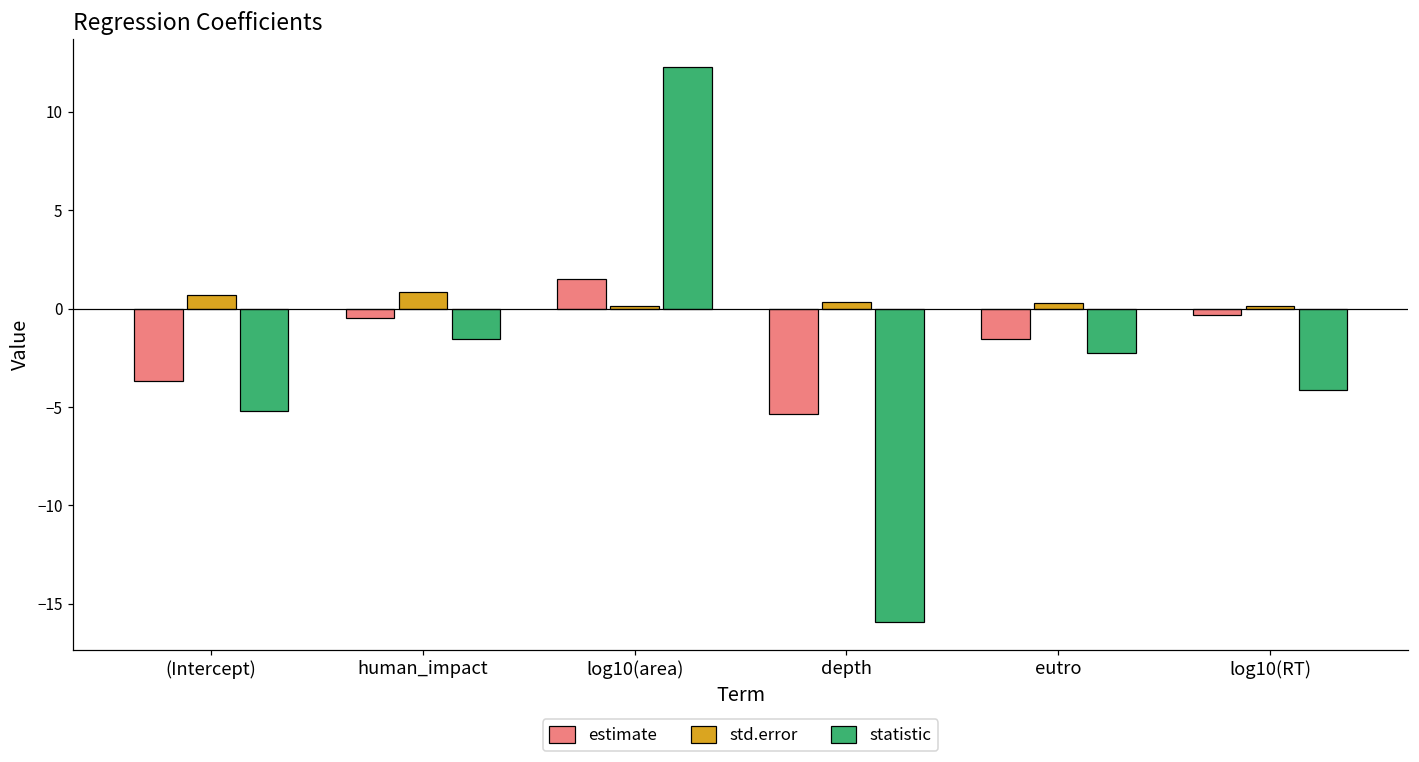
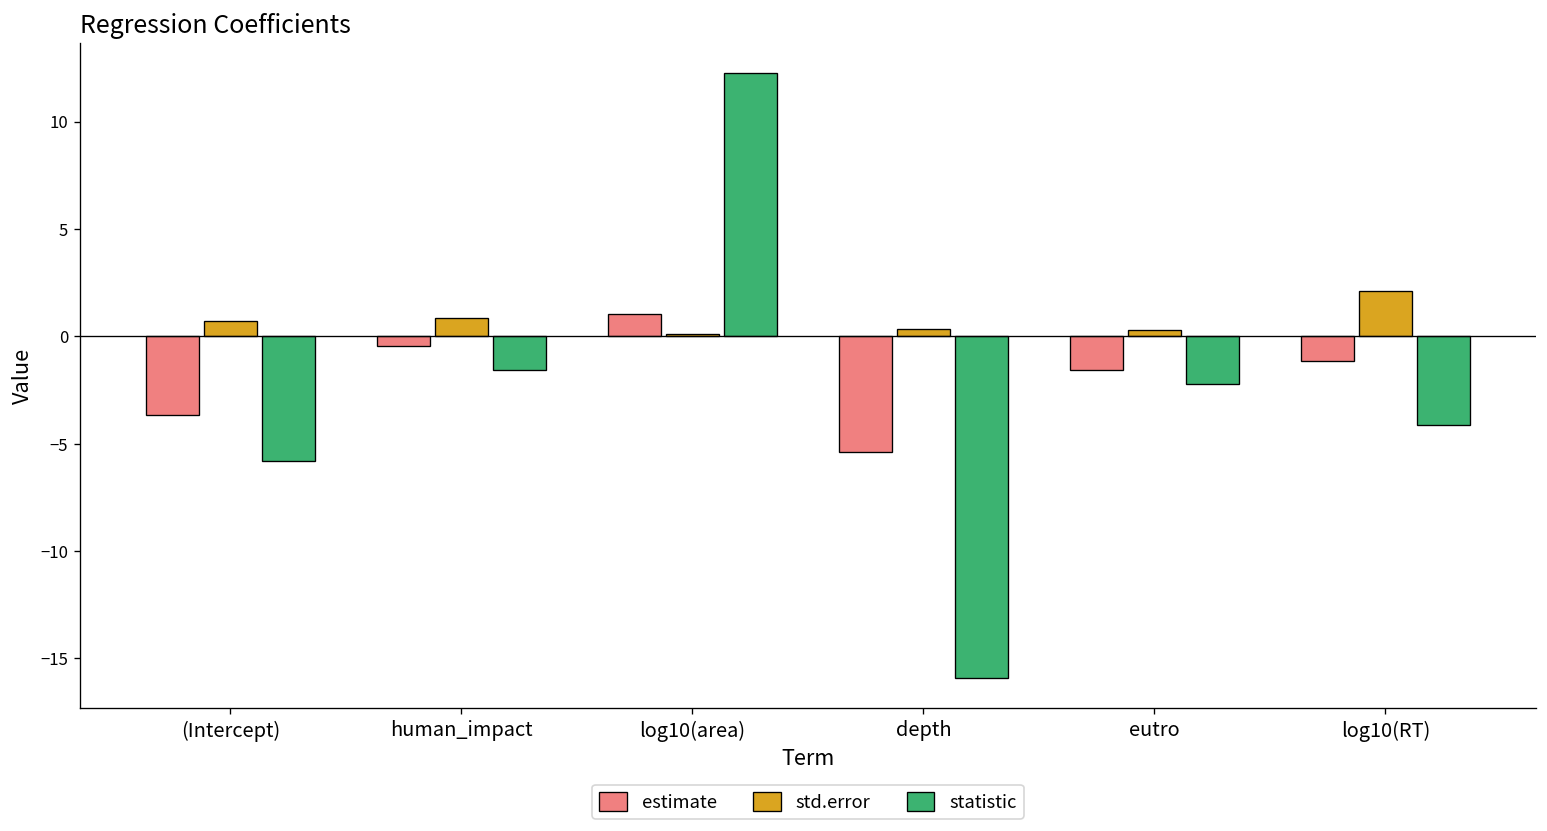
  {
    "estimate": {
      "(Intercept)": -3.7,
      "human_impact": -0.5,
-     "log10(area)": 1.5,
+     "log10(area)": 1.0,
      "depth": -5.4,
      "eutro": -1.6,
-     "log10(RT)": -0.3
+     "log10(RT)": -1.1
    },
    "std.error": {
      "(Intercept)": 0.7,
      "human_impact": 0.9,
      "depth": 0.3,
      "eutro": 0.3,
-     "log10(RT)": 0.1
+     "log10(RT)": 2.1
    },
    "statistic": {
-     "(Intercept)": -5.2,
+     "(Intercept)": -5.8,
      "human_impact": -1.6,
      "log10(area)": 12.3,
      "depth": -15.9,
      "eutro": -2.2,
      "log10(RT)": -4.1
    }
  }
